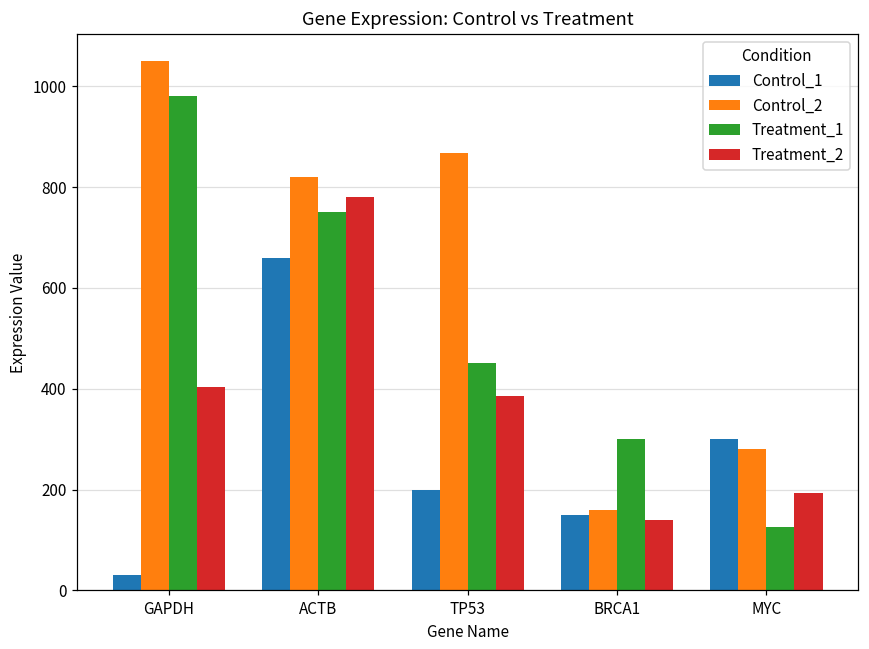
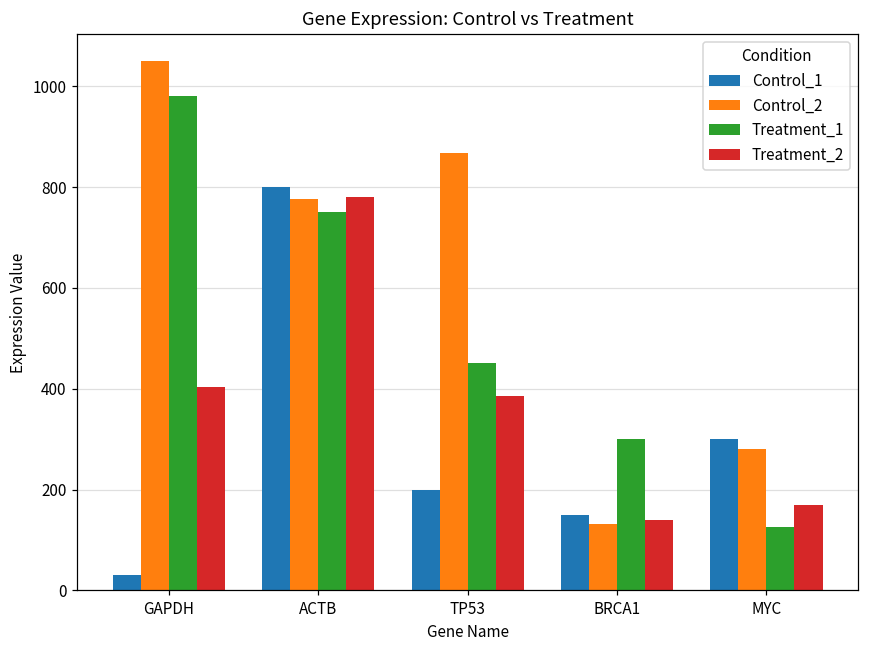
  {
    "Control_1": {
      "GAPDH": 30,
-     "ACTB": 660,
+     "ACTB": 800,
      "TP53": 200,
      "BRCA1": 150,
      "MYC": 300
    },
    "Control_2": {
      "GAPDH": 1050,
-     "ACTB": 820,
+     "ACTB": 780,
      "TP53": 870,
-     "BRCA1": 160,
+     "BRCA1": 130,
      "MYC": 280
    },
    "Treatment_1": {
      "GAPDH": 980,
      "ACTB": 750,
      "TP53": 450,
      "BRCA1": 300,
      "MYC": 130
    },
    "Treatment_2": {
      "GAPDH": 400,
      "ACTB": 780,
      "TP53": 390,
      "BRCA1": 140,
-     "MYC": 190
+     "MYC": 170
    }
  }
